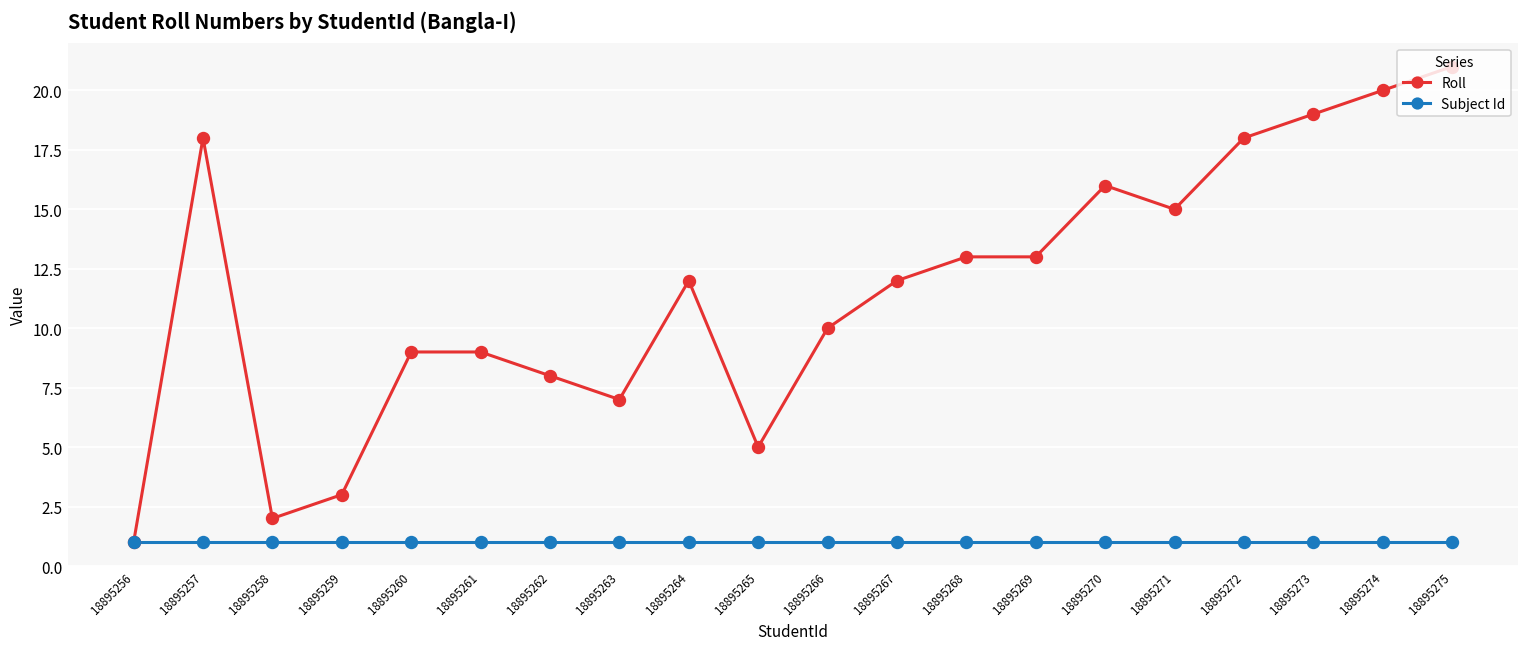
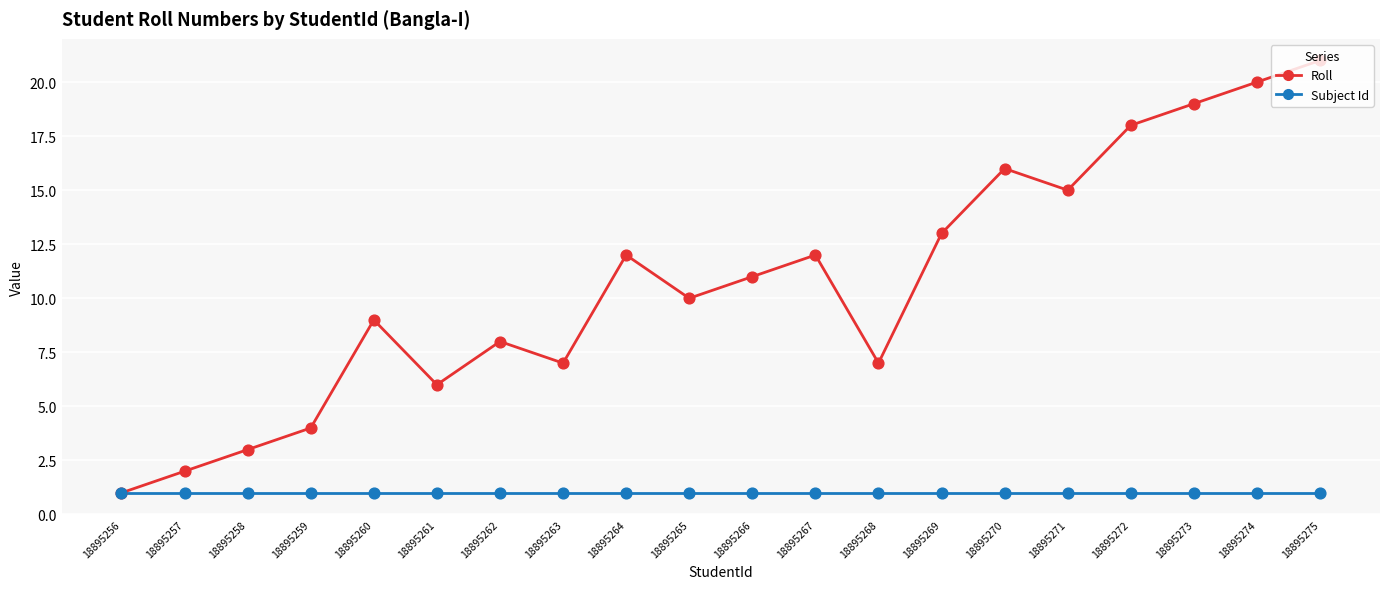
  {
    "Roll": {
-     "18895257": 18,
-     "18895258": 2,
-     "18895259": 3,
+     "18895257": 2,
+     "18895258": 3,
+     "18895259": 4,
      "18895260": 9,
-     "18895261": 9,
+     "18895261": 6,
      "18895262": 8,
      "18895263": 7,
      "18895264": 12,
-     "18895265": 5,
-     "18895266": 10,
+     "18895265": 10,
+     "18895266": 11,
      "18895267": 12,
-     "18895268": 13,
+     "18895268": 7,
      "18895269": 13,
      "18895270": 16,
      "18895271": 15,
      "18895272": 18,
      "18895273": 19,
      "18895274": 20
    },
    "Subject Id": {
      "18895257": 1,
      "18895258": 1,
      "18895259": 1,
      "18895260": 1,
      "18895261": 1,
      "18895262": 1,
      "18895263": 1,
      "18895264": 1,
      "18895265": 1,
      "18895266": 1,
      "18895267": 1,
      "18895268": 1,
      "18895269": 1,
      "18895270": 1,
      "18895271": 1,
      "18895272": 1,
      "18895273": 1,
      "18895274": 1,
      "18895275": 1
    }
  }
